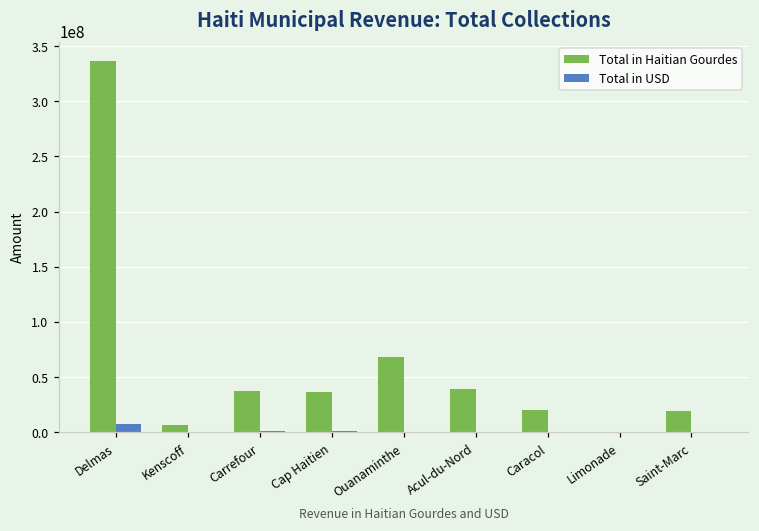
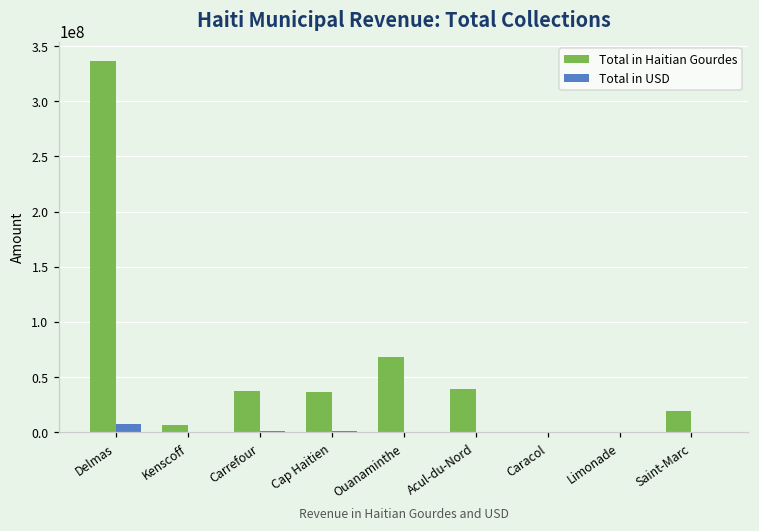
  {
    "Total in Haitian Gourdes": {
      "Delmas": 337000000,
      "Kenscoff": 6000000,
      "Carrefour": 37000000,
      "Cap Haitien": 36000000,
      "Ouanaminthe": 68000000,
      "Acul-du-Nord": 39000000,
-     "Caracol": 20000000,
+     "Caracol": 0,
      "Saint-Marc": 19000000
    },
    "Total in USD": {
      "Delmas": 7000000
    }
  }
